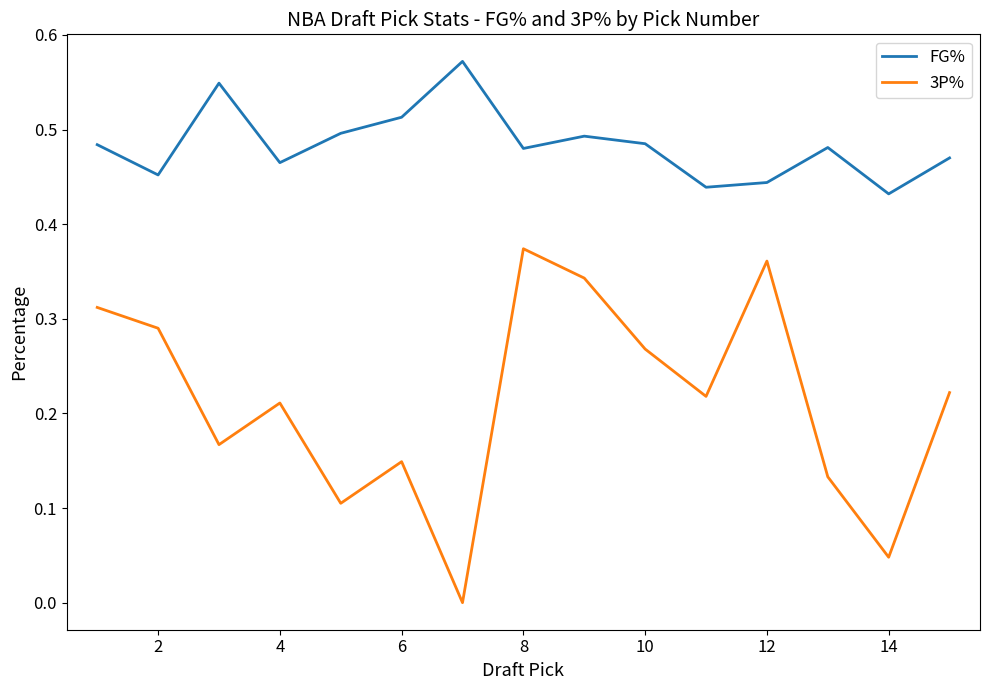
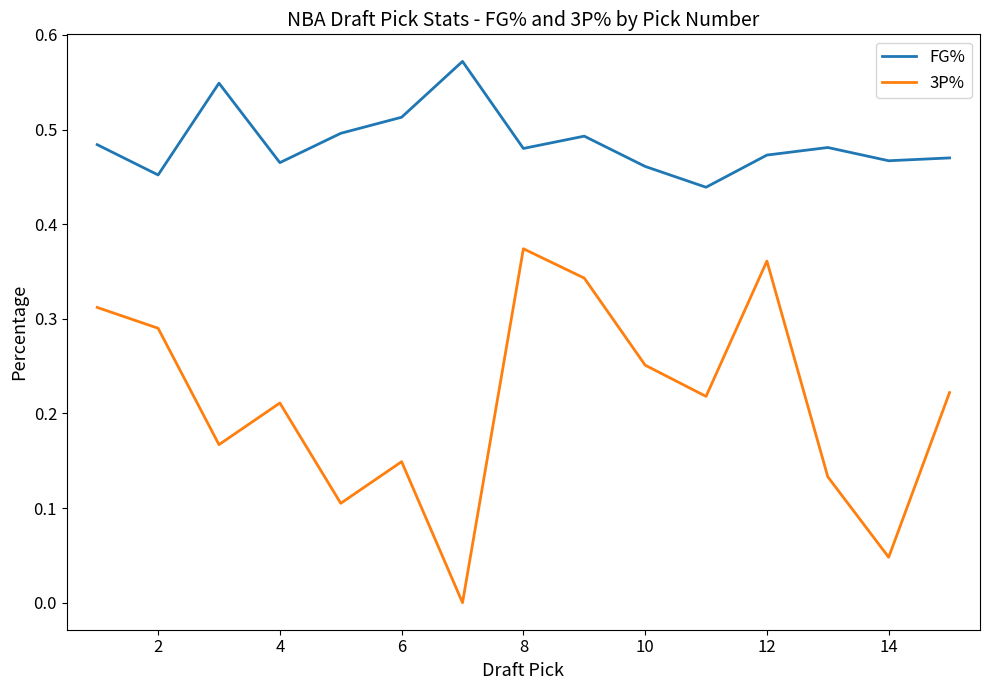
  {
    "FG%": {
      "2": 0.45,
      "4": 0.47,
      "6": 0.51,
      "8": 0.48,
-     "10": 0.49,
-     "12": 0.44,
-     "14": 0.43
+     "10": 0.46,
+     "12": 0.47,
+     "14": 0.47
    },
    "3P%": {
      "2": 0.29,
      "4": 0.21,
      "6": 0.15,
      "8": 0.37,
-     "10": 0.27,
+     "10": 0.25,
      "12": 0.36,
      "14": 0.05
    }
  }
